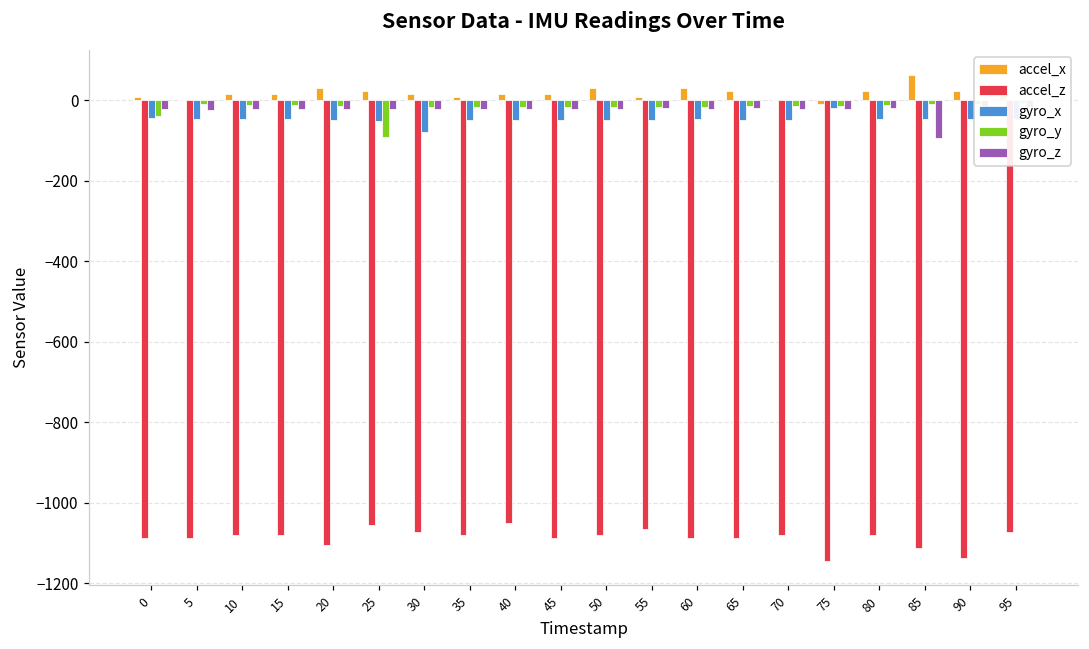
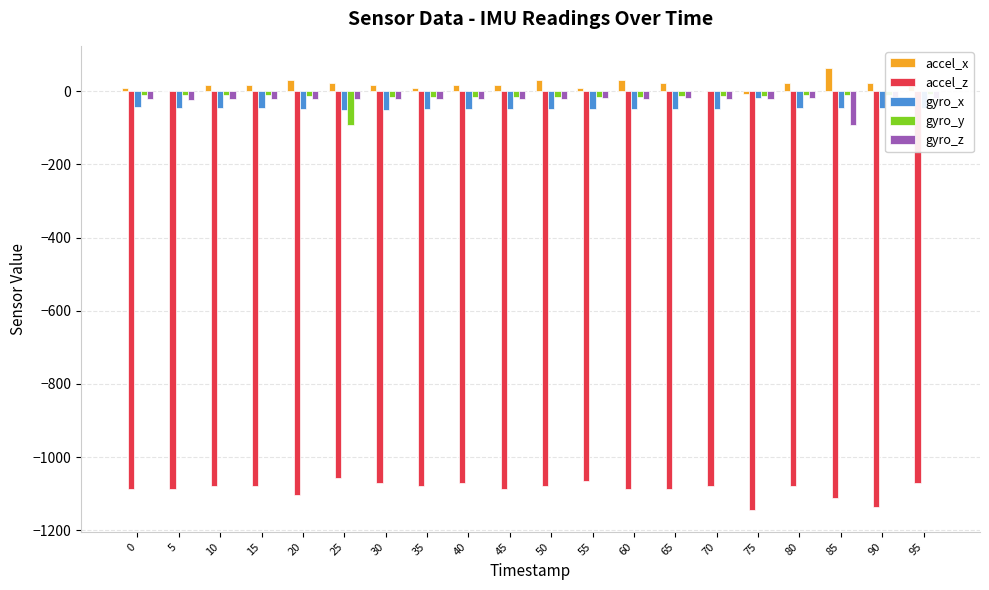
  {
    "accel_x": {
      "0": 10,
      "5": 0,
      "10": 20,
      "15": 20,
      "20": 30,
      "25": 20,
      "30": 20,
      "35": 10,
      "40": 20,
      "45": 20,
      "50": 30,
      "55": 10,
      "60": 30,
      "65": 20,
      "70": 0,
      "75": -10,
      "80": 20,
      "85": 60,
      "90": 20
    },
    "accel_z": {
      "0": -1090,
      "5": -1090,
      "10": -1080,
      "15": -1080,
      "20": -1100,
      "25": -1060,
      "30": -1070,
      "35": -1080,
-     "40": -1050,
+     "40": -1070,
      "45": -1090,
      "50": -1080,
      "55": -1060,
      "60": -1090,
      "65": -1090,
      "70": -1080,
      "75": -1140,
      "80": -1080,
      "85": -1110,
      "90": -1140,
      "95": -1070
    },
    "gyro_x": {
      "0": -40,
      "5": -50,
      "10": -50,
      "15": -50,
      "20": -50,
      "25": -50,
-     "30": -80,
+     "30": -50,
      "35": -50,
      "40": -50,
      "45": -50,
      "50": -50,
      "55": -50,
      "60": -50,
      "65": -50,
      "70": -50,
      "75": -20,
      "80": -50,
      "85": -50,
      "90": -50
    },
    "gyro_y": {
-     "0": -40,
+     "0": -10,
      "5": -10,
      "10": -10,
      "15": -10,
      "20": -10,
      "25": -90,
      "30": -20,
      "35": -20,
      "40": -20,
      "45": -20,
      "50": -20,
      "55": -20,
      "60": -20,
      "65": -10,
      "70": -10,
      "75": -10,
      "80": -10,
      "85": -10
    },
    "gyro_z": {
      "0": -20,
      "5": -20,
      "10": -20,
      "15": -20,
      "20": -20,
      "25": -20,
      "30": -20,
      "35": -20,
      "40": -20,
      "45": -20,
      "50": -20,
      "55": -20,
      "60": -20,
      "65": -20,
      "70": -20,
      "75": -20,
      "80": -20,
      "85": -90
    }
  }
